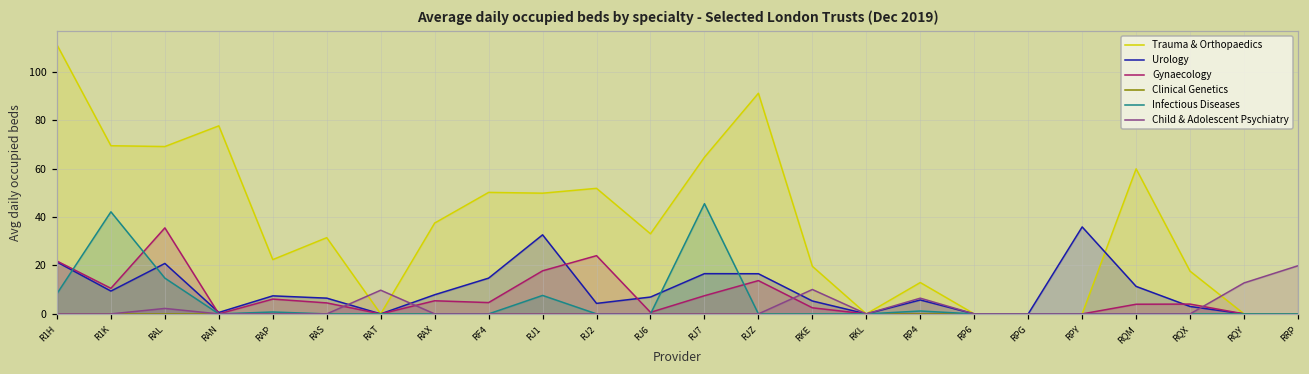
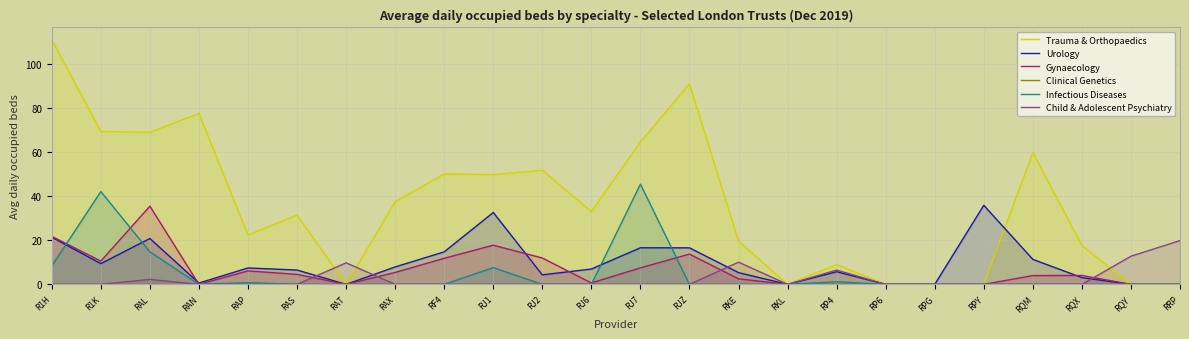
  {
    "Trauma & Orthopaedics": {
      "R1H": 111,
      "R1K": 69,
      "RAL": 69,
      "RAN": 78,
      "RAP": 22,
      "RAS": 32,
      "RAX": 38,
      "RF4": 50,
      "RJ1": 50,
      "RJ2": 52,
      "RJ6": 33,
      "RJ7": 65,
      "RJZ": 91,
      "RKE": 20,
-     "RP4": 13,
+     "RP4": 9,
      "RQM": 60,
      "RQX": 18
    },
    "Urology": {
      "RAL": 21,
      "RAP": 7,
      "RAS": 7,
      "RAX": 8,
      "RF4": 15,
      "RJ1": 33,
      "RJ2": 4,
      "RJ6": 7,
      "RJ7": 17,
      "RJZ": 17,
      "RKE": 5,
      "RPY": 36,
      "RQM": 11
    },
    "Gynaecology": {
      "RAL": 36,
      "RAP": 6,
      "RAS": 5,
      "RAX": 5,
-     "RF4": 5,
+     "RF4": 12,
      "RJ1": 18,
-     "RJ2": 24,
+     "RJ2": 12,
      "RJ7": 8,
      "RJZ": 14,
      "RKE": 3,
      "RQM": 4
    },
    "Clinical Genetics": {
      "RAL": 0
    },
    "Infectious Diseases": {
      "R1H": 8,
      "R1K": 42,
      "RAL": 15,
      "RJ1": 8,
      "RJ7": 46,
      "RP4": 1
    },
    "Child & Adolescent Psychiatry": {
      "RAL": 2,
      "RAT": 10,
      "RKE": 10,
      "RQY": 13,
      "RRP": 20
    }
  }
